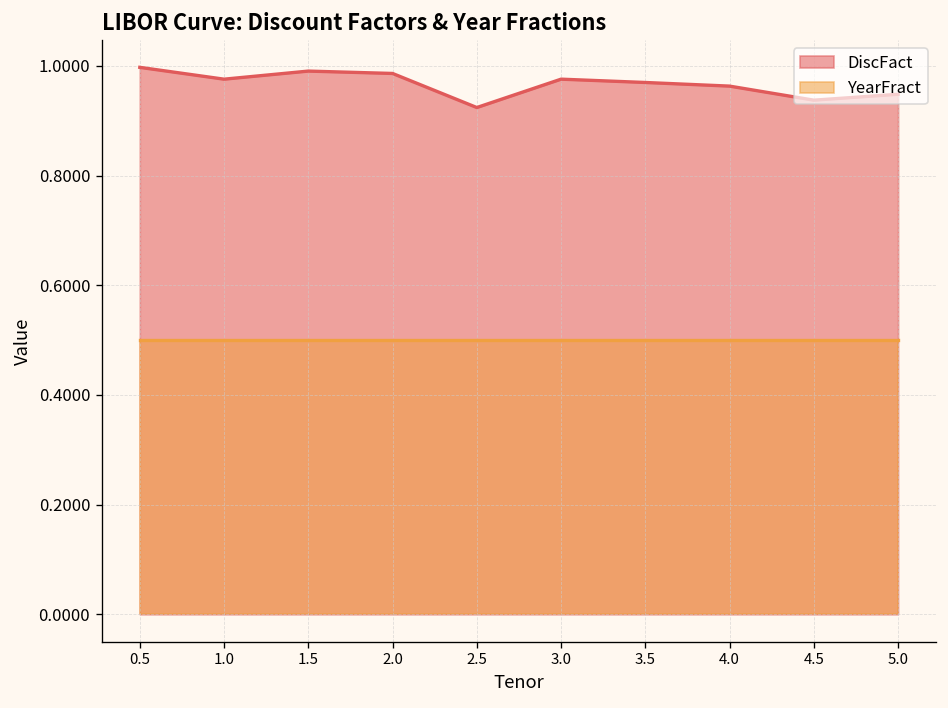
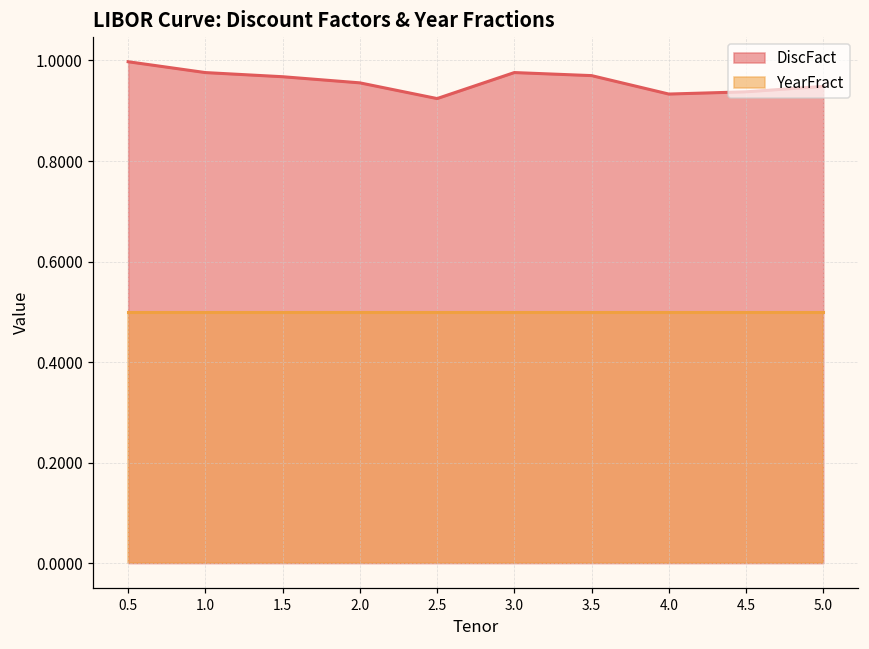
  {
    "DiscFact": {
      "0.5": 1.00,
      "1.0": 0.98,
-     "1.5": 0.99,
-     "2.0": 0.99,
+     "1.5": 0.97,
+     "2.0": 0.96,
      "2.5": 0.92,
      "3.0": 0.98,
      "3.5": 0.97,
-     "4.0": 0.96
+     "4.0": 0.93
    },
    "YearFract": {
      "0.5": 0.50,
      "1.0": 0.50,
      "1.5": 0.50,
      "2.0": 0.50,
      "2.5": 0.50,
      "3.0": 0.50,
      "3.5": 0.50,
      "4.0": 0.50,
      "4.5": 0.50,
      "5.0": 0.50
    }
  }
